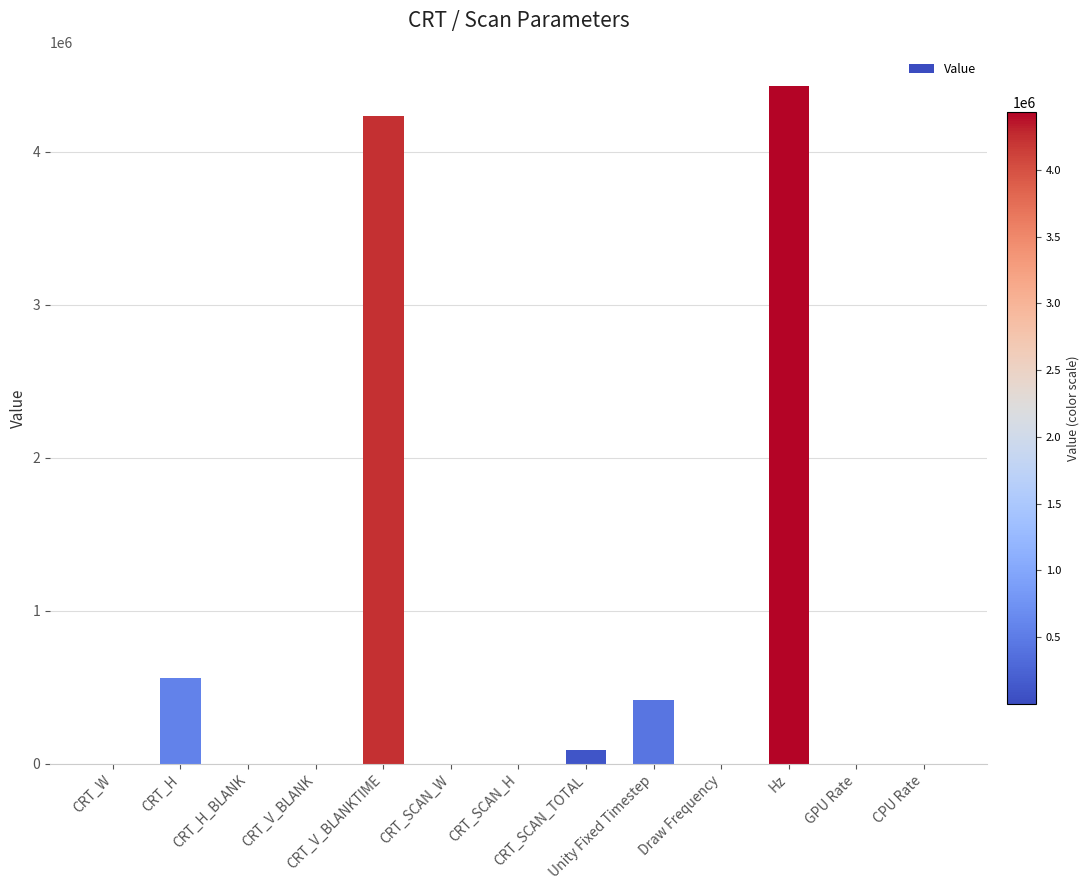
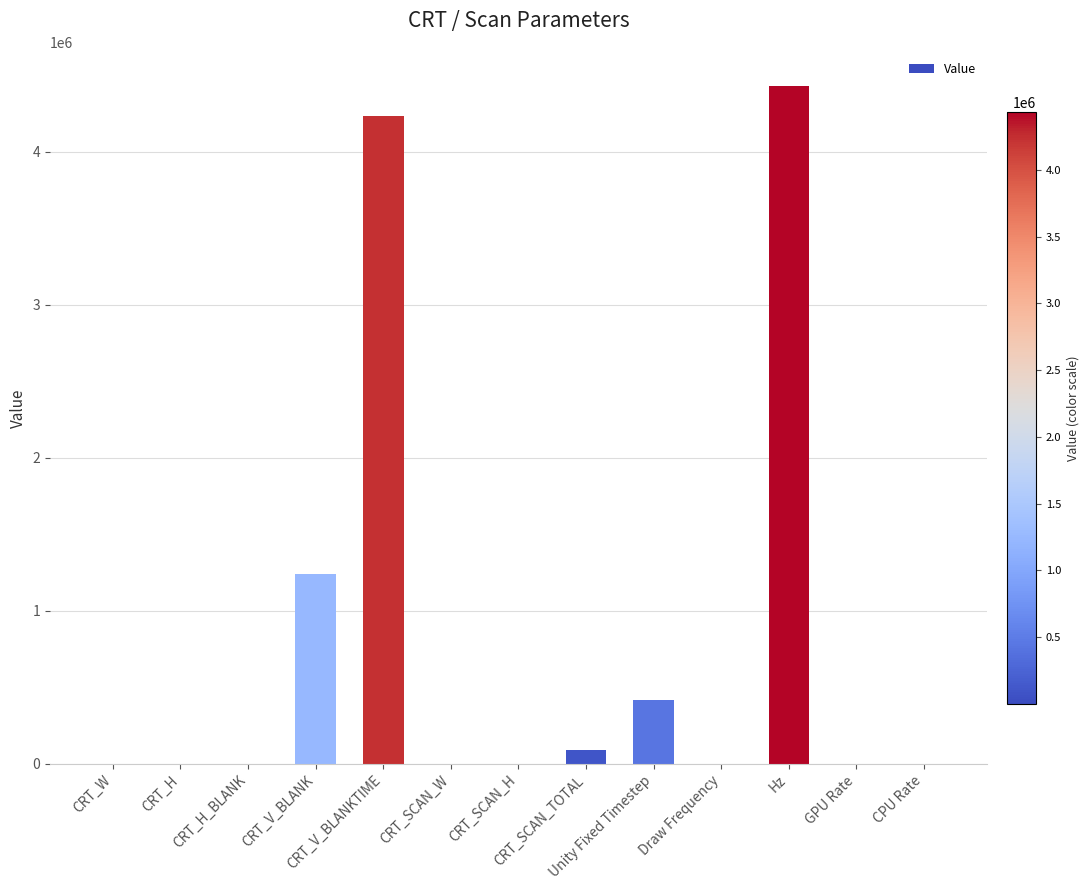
  {
-   "CRT_H": 560000,
-   "CRT_V_BLANK": 0,
+   "CRT_H": 0,
+   "CRT_V_BLANK": 1240000,
    "CRT_V_BLANKTIME": 4240000,
    "CRT_SCAN_TOTAL": 90000,
    "Unity Fixed Timestep": 420000,
    "Hz": 4430000
  }
